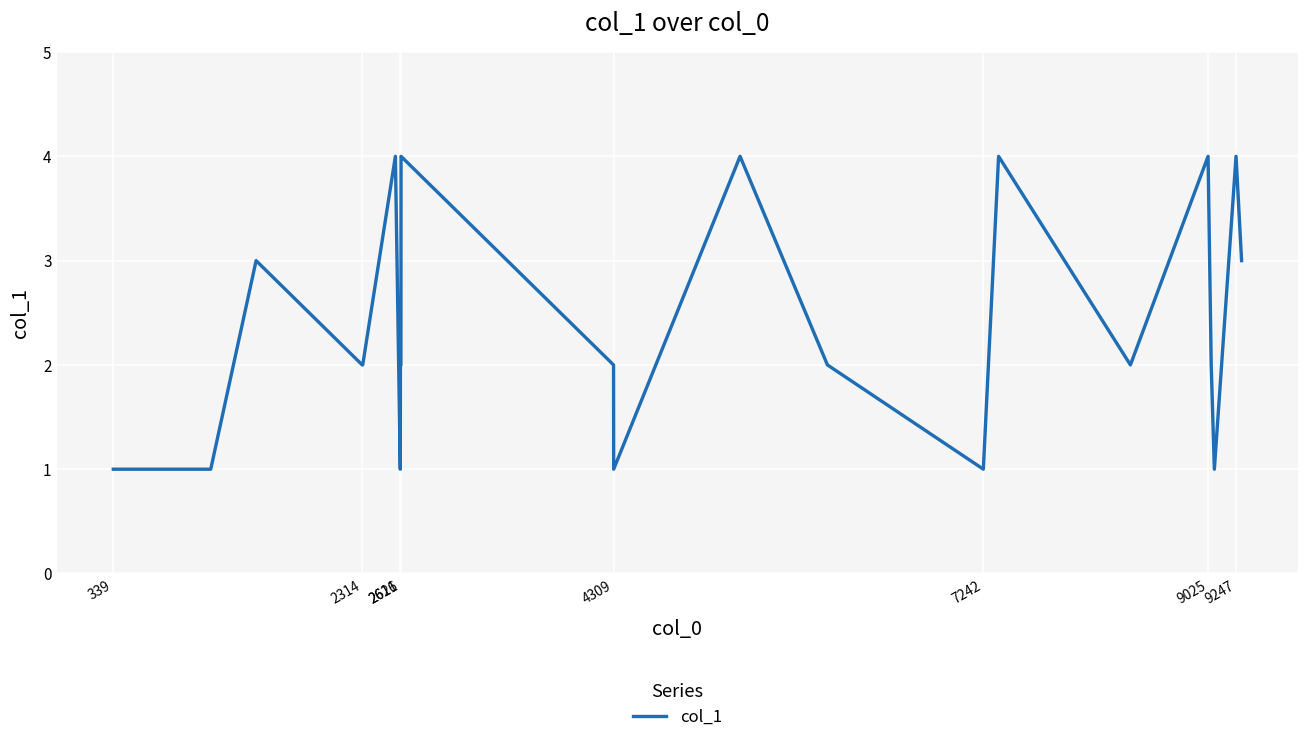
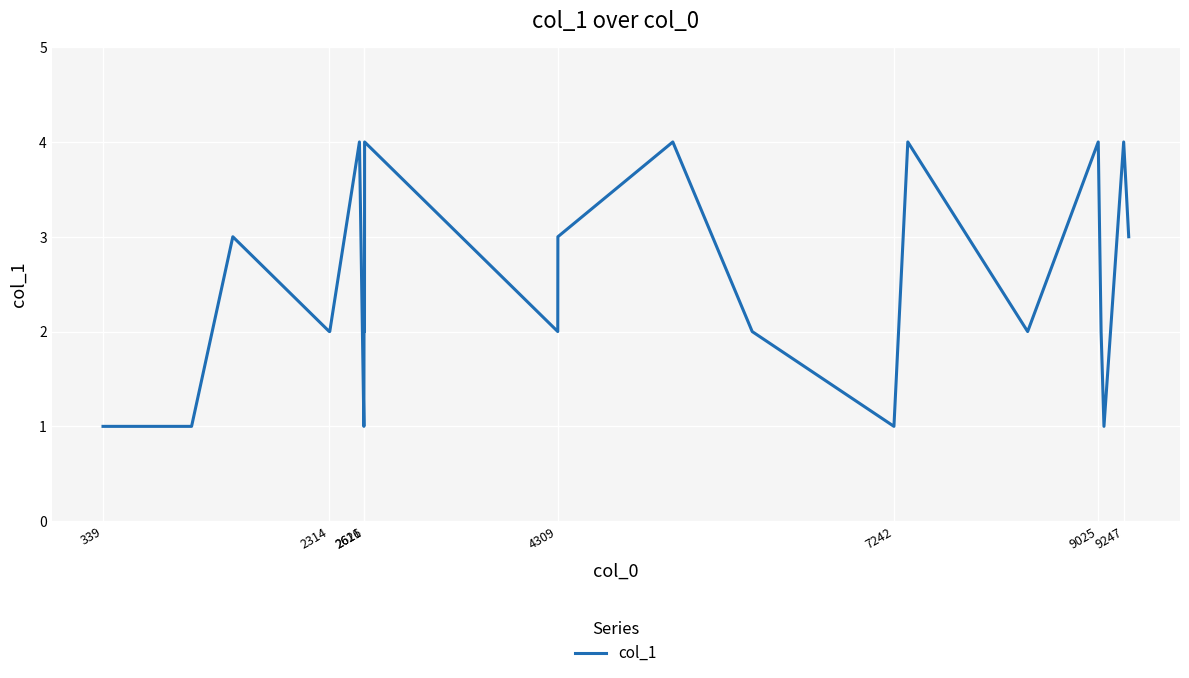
  {
    "339": 1,
    "2314": 2,
    "2616": 1,
    "2621": 2,
-   "4309": 1,
+   "4309": 3,
    "7242": 1,
    "9025": 4,
    "9247": 4
  }
